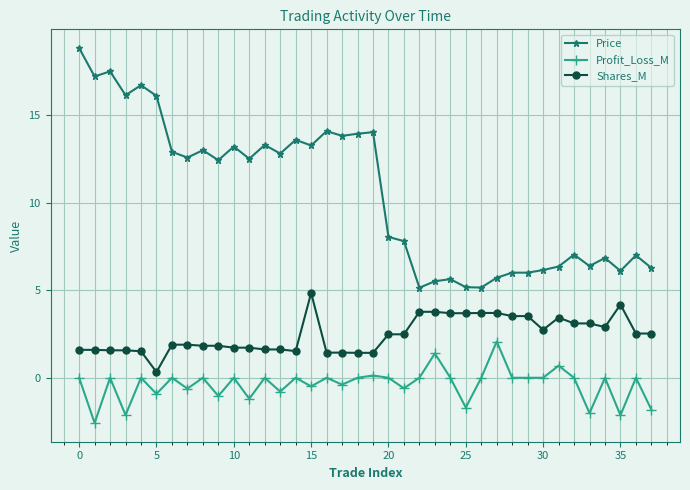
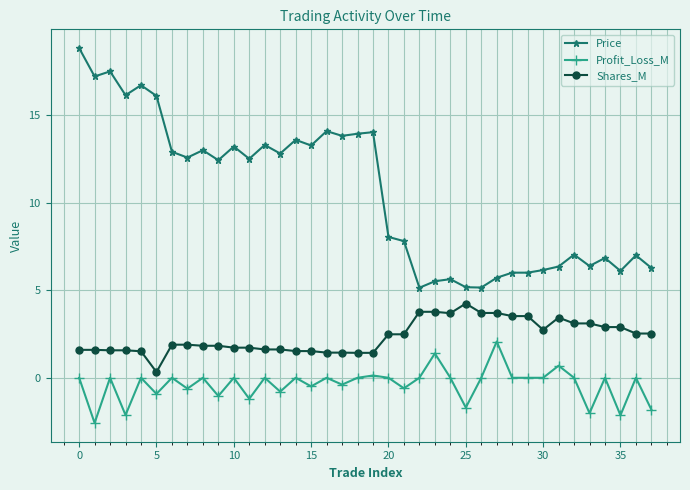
  {
    "Shares_M": {
      "0": 1.6,
      "5": 0.3,
      "10": 1.7,
-     "15": 4.8,
+     "15": 1.5,
      "20": 2.5,
-     "25": 3.7,
+     "25": 4.2,
      "30": 2.7,
-     "35": 4.2
+     "35": 2.9
    }
  }
